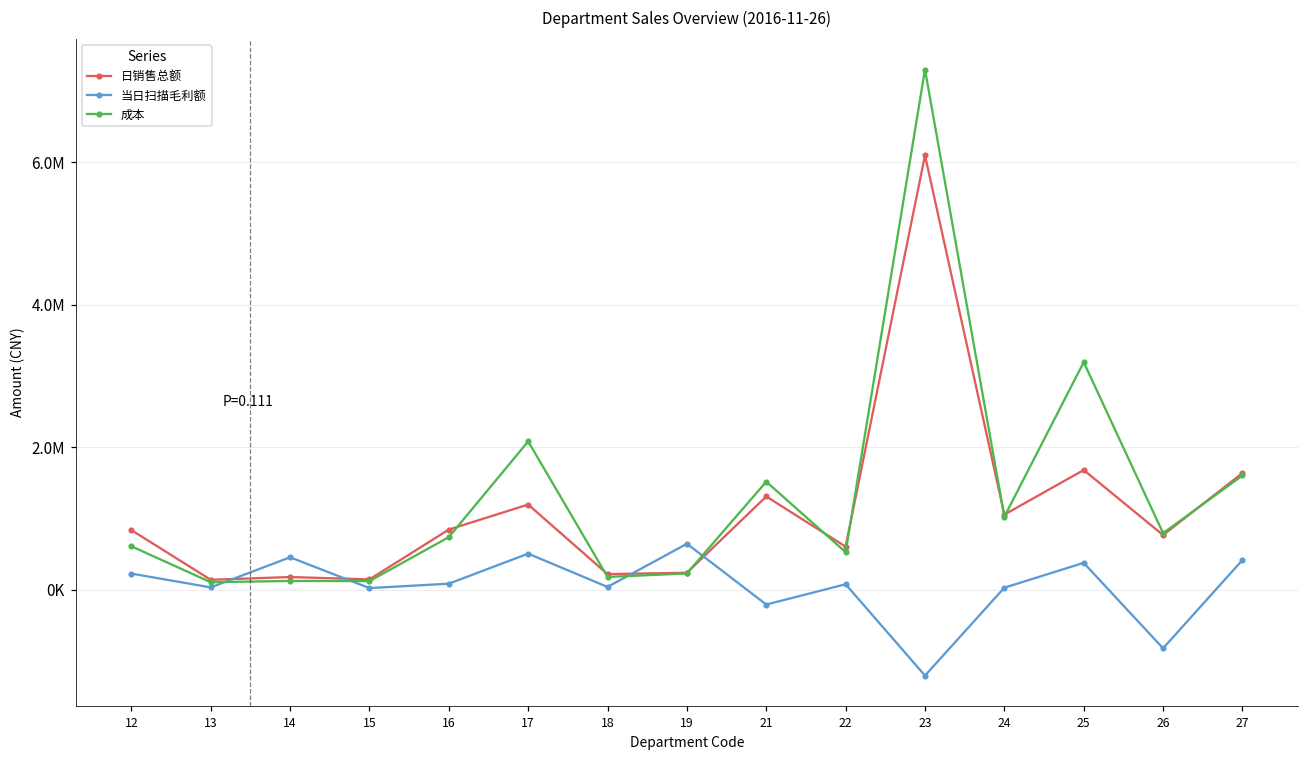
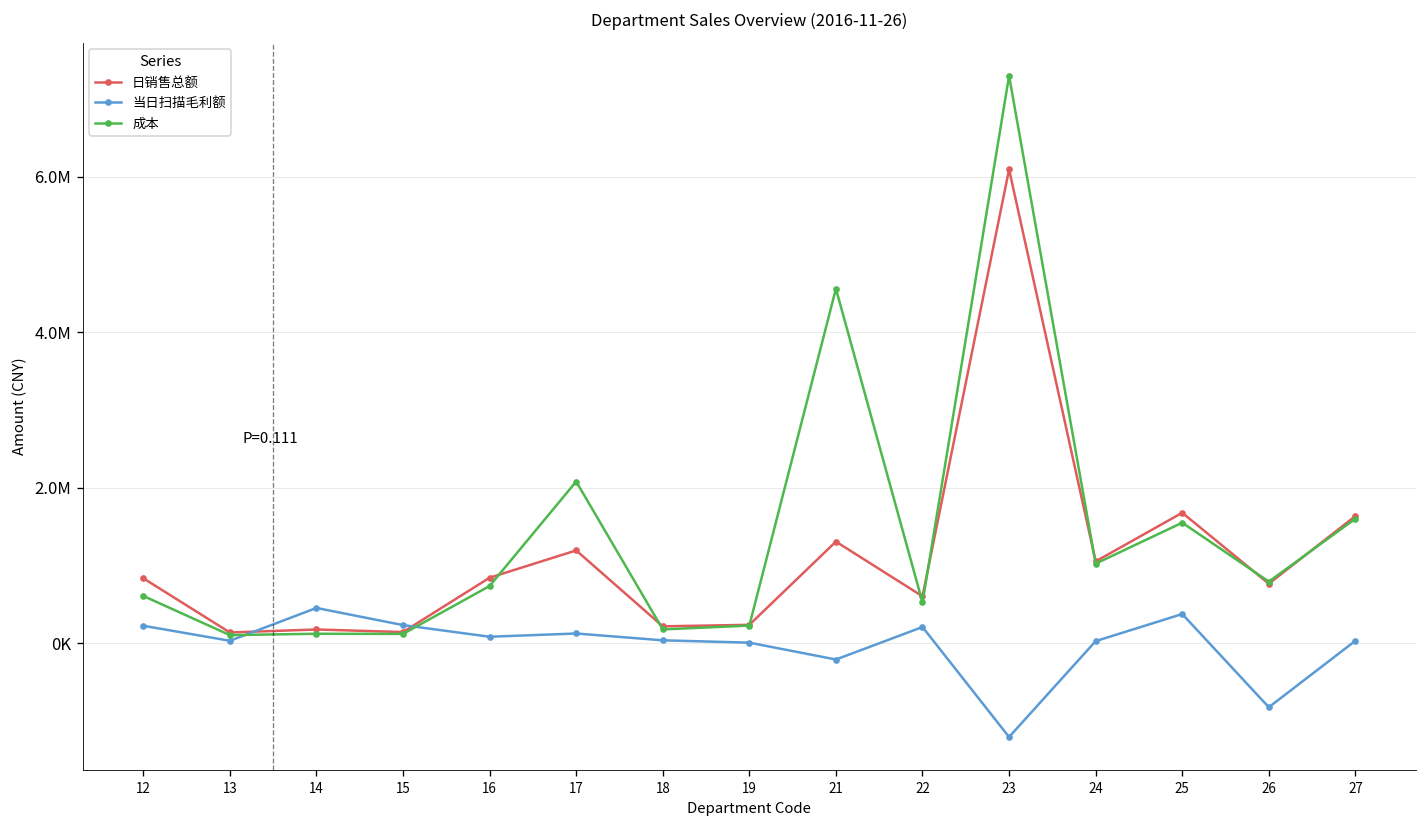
  {
    "日销售总额": {
      "12": 800000,
      "14": 200000,
      "16": 800000,
      "17": 1200000,
      "18": 200000,
      "21": 1300000,
      "22": 600000,
      "23": 6100000,
      "25": 1700000
    },
    "当日扫描毛利额": {
      "12": 200000,
      "13": 0,
      "14": 500000,
-     "15": 0,
+     "15": 200000,
      "16": 100000,
-     "17": 500000,
+     "17": 100000,
      "18": 0,
-     "19": 600000,
+     "19": 0,
      "21": -200000,
-     "22": 100000,
+     "22": 200000,
      "23": -1200000,
      "24": 0,
      "25": 400000,
      "26": -800000,
-     "27": 400000
+     "27": 0
    },
    "成本": {
      "12": 600000,
      "14": 100000,
      "16": 700000,
      "17": 2100000,
      "18": 200000,
-     "21": 1500000,
+     "21": 4600000,
      "22": 500000,
      "23": 7300000,
-     "25": 3200000
+     "25": 1600000
    }
  }
